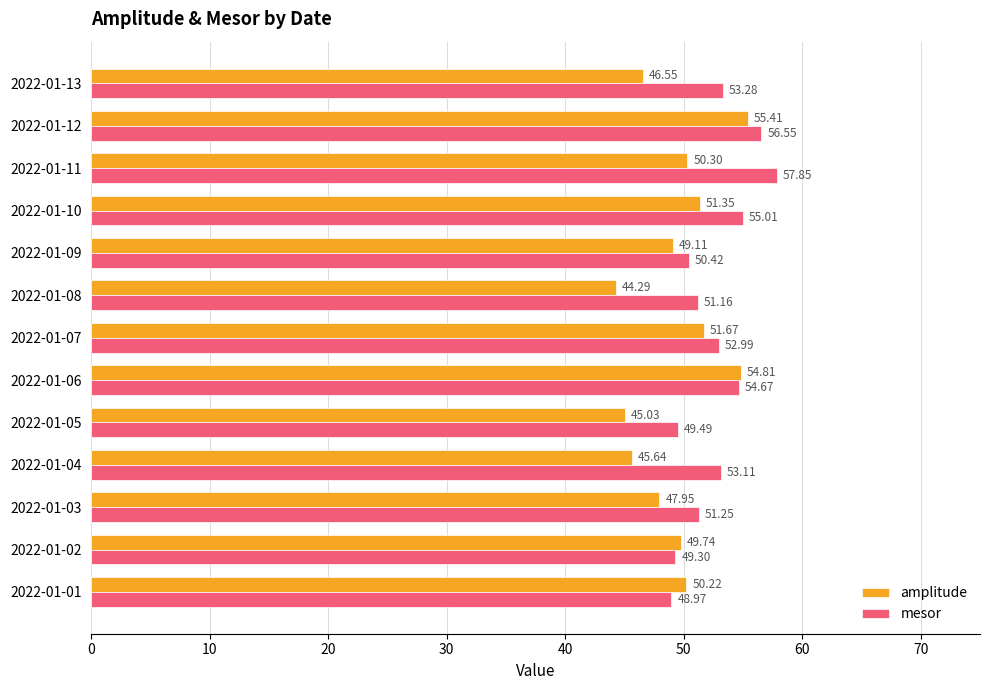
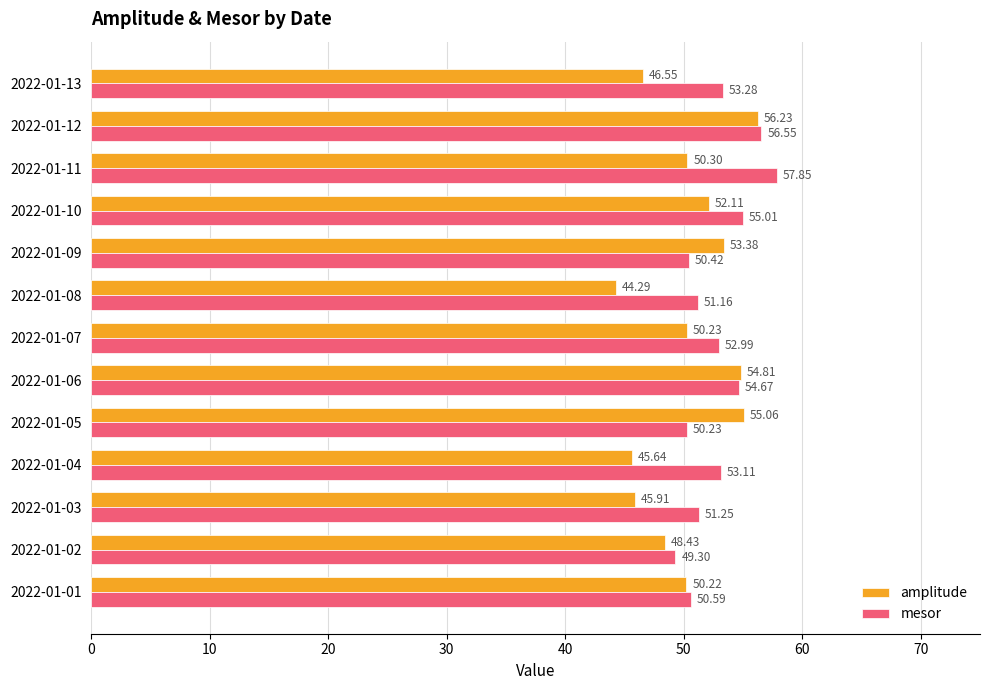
  {
    "amplitude": {
      "2022-01-13": 46.55,
-     "2022-01-12": 55.41,
+     "2022-01-12": 56.23,
      "2022-01-11": 50.30,
-     "2022-01-10": 51.35,
-     "2022-01-09": 49.11,
+     "2022-01-10": 52.11,
+     "2022-01-09": 53.38,
      "2022-01-08": 44.29,
-     "2022-01-07": 51.67,
+     "2022-01-07": 50.23,
      "2022-01-06": 54.81,
-     "2022-01-05": 45.03,
+     "2022-01-05": 55.06,
      "2022-01-04": 45.64,
-     "2022-01-03": 47.95,
-     "2022-01-02": 49.74,
+     "2022-01-03": 45.91,
+     "2022-01-02": 48.43,
      "2022-01-01": 50.22
    },
    "mesor": {
      "2022-01-13": 53.28,
      "2022-01-12": 56.55,
      "2022-01-11": 57.85,
      "2022-01-10": 55.01,
      "2022-01-09": 50.42,
      "2022-01-08": 51.16,
      "2022-01-07": 52.99,
      "2022-01-06": 54.67,
-     "2022-01-05": 49.49,
+     "2022-01-05": 50.23,
      "2022-01-04": 53.11,
      "2022-01-03": 51.25,
      "2022-01-02": 49.30,
-     "2022-01-01": 48.97
+     "2022-01-01": 50.59
    }
  }
